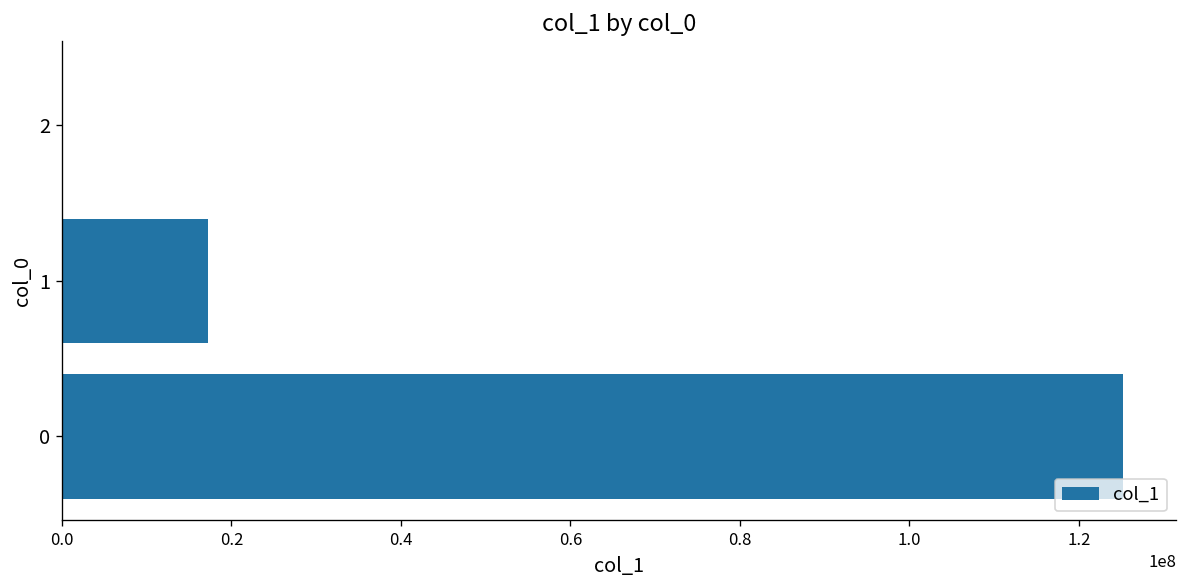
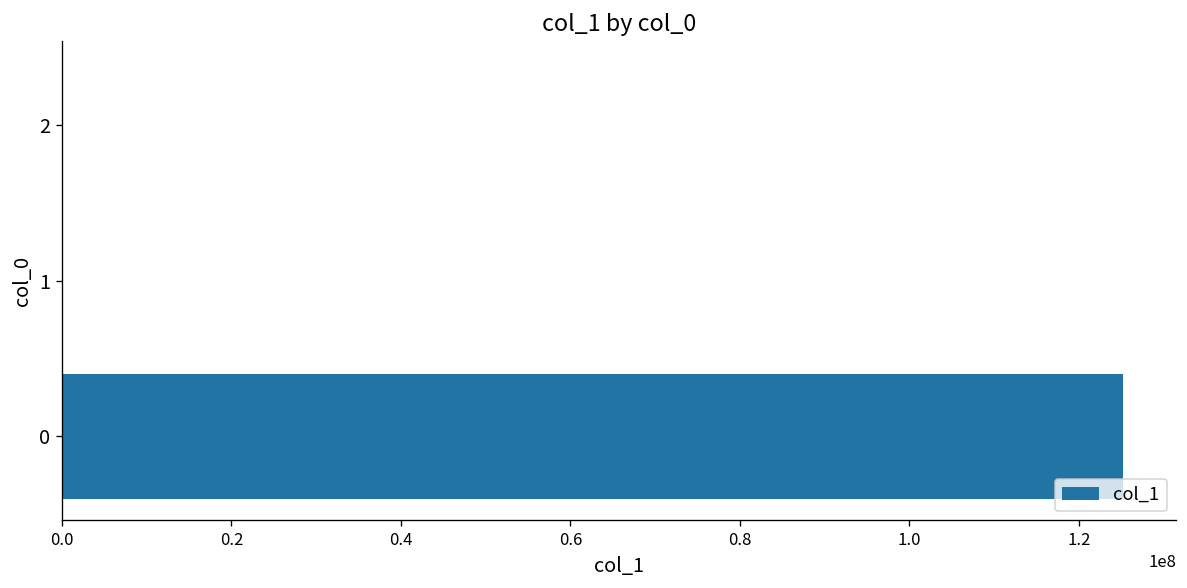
  {
-   "1": 17000000,
+   "1": 0,
    "0": 125000000
  }
